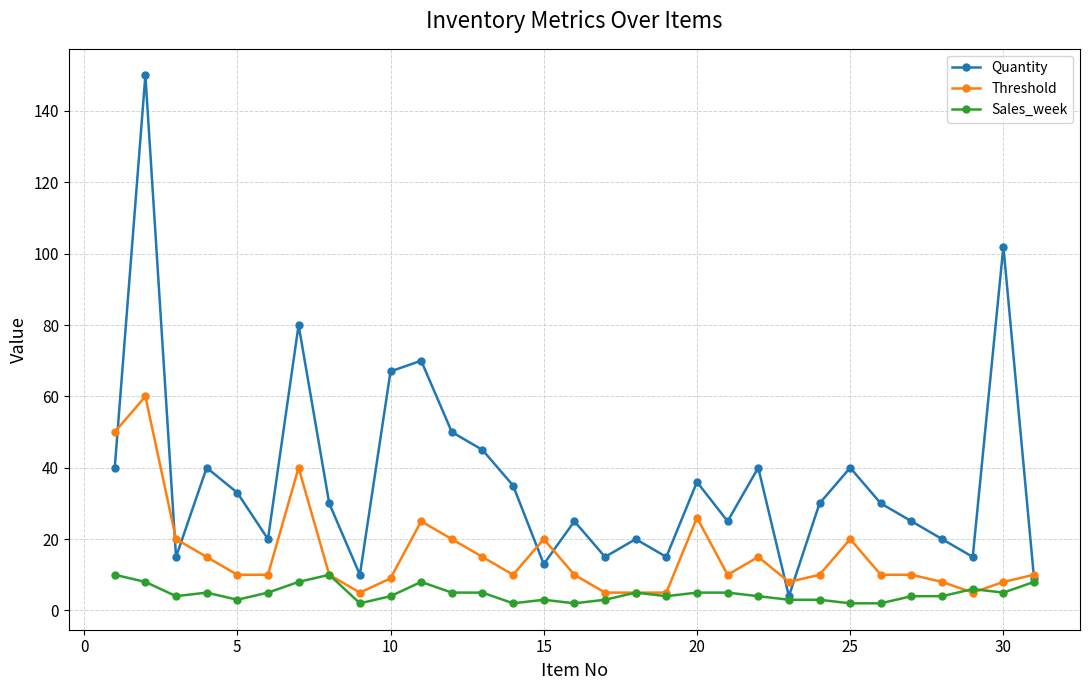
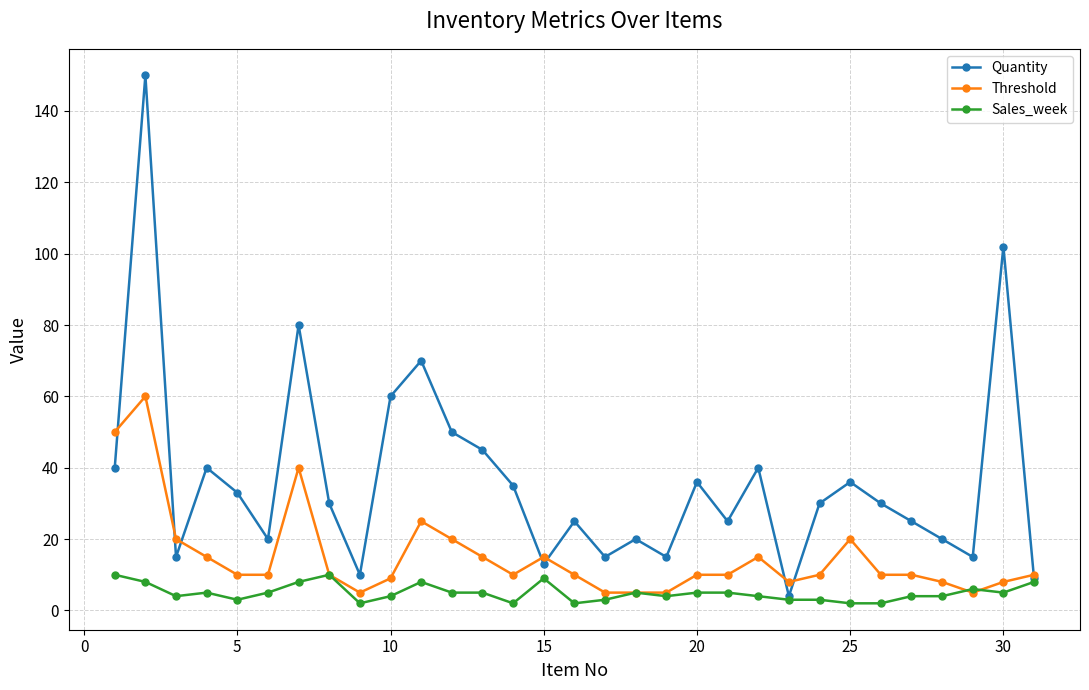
  {
    "Quantity": {
      "5": 33,
-     "10": 67,
+     "10": 60,
      "15": 13,
      "20": 36,
-     "25": 40,
+     "25": 36,
      "30": 102
    },
    "Threshold": {
      "5": 10,
      "10": 9,
-     "15": 20,
-     "20": 26,
+     "15": 15,
+     "20": 10,
      "25": 20,
      "30": 8
    },
    "Sales_week": {
      "5": 3,
      "10": 4,
-     "15": 3,
+     "15": 9,
      "20": 5,
      "25": 2,
      "30": 5
    }
  }
